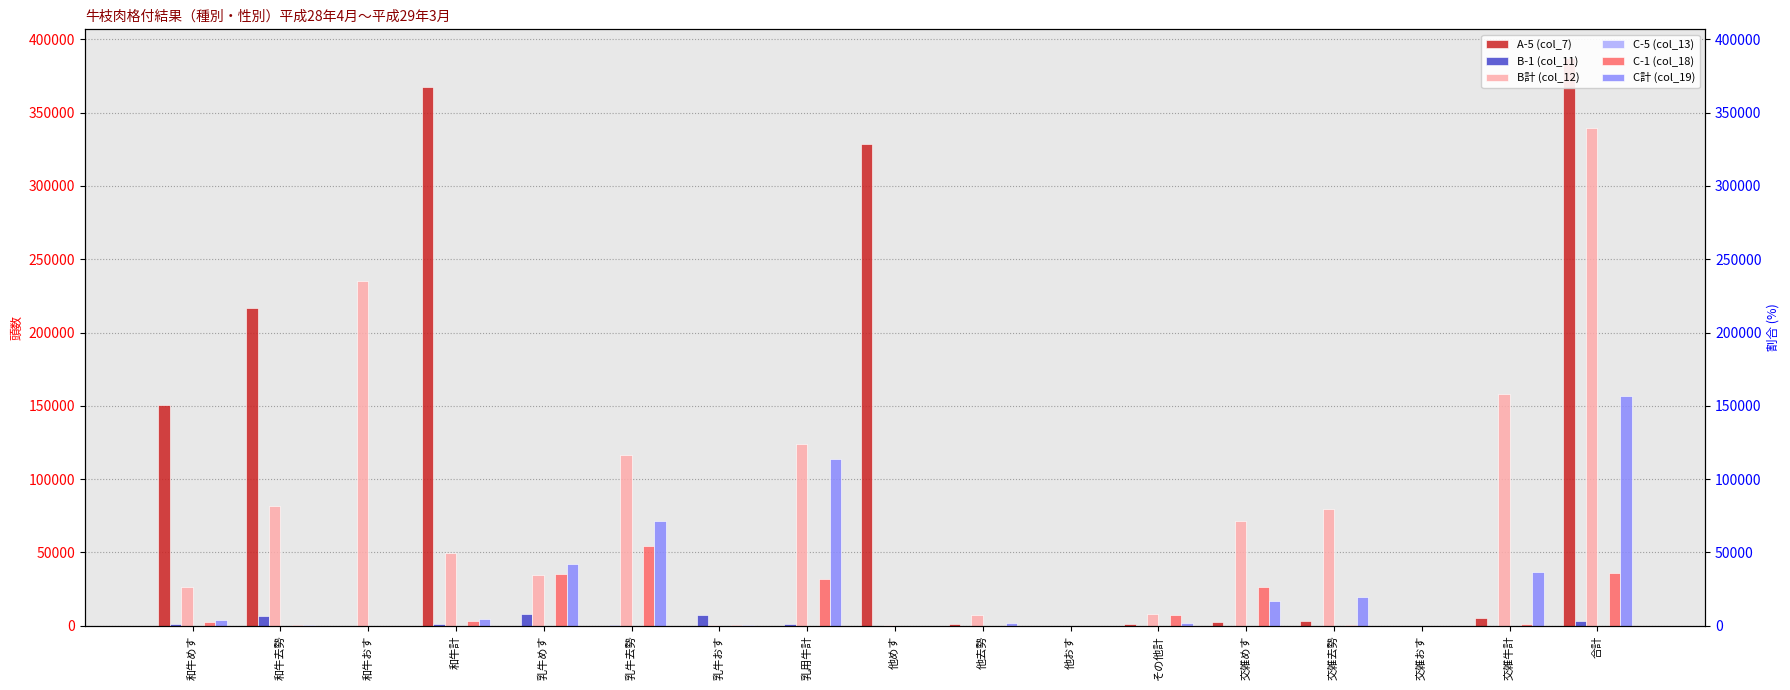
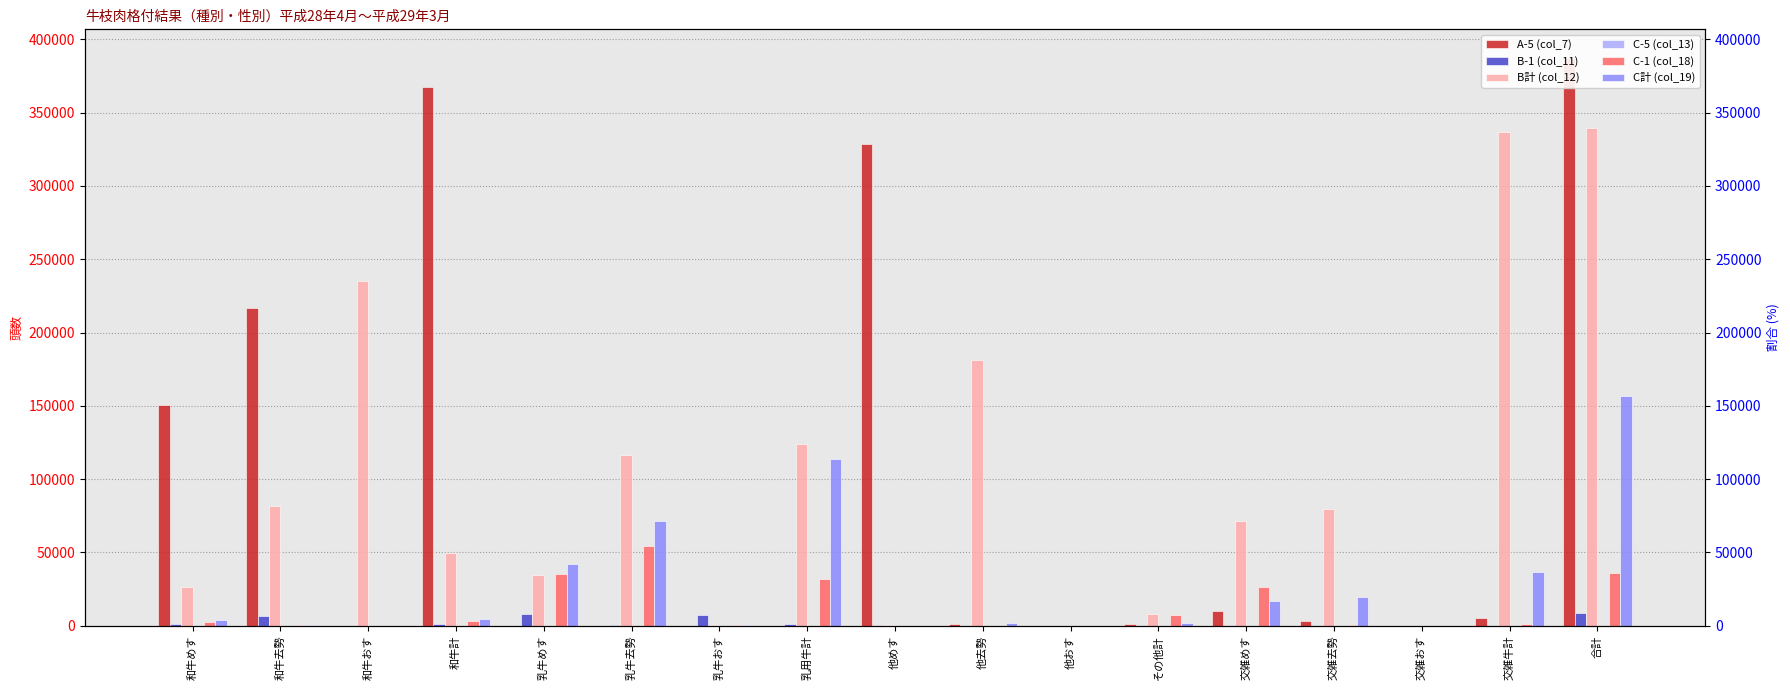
  {
    "A-5 (col_7)": {
      "和牛めす": 151000,
      "和牛去勢": 217000,
      "和牛計": 367000,
      "他めす": 328000,
-     "交雑めす": 3000,
+     "交雑めす": 10000,
      "交雑去勢": 3000,
      "交雑牛計": 5000
    },
    "B-1 (col_11)": {
      "和牛去勢": 6000,
      "乳牛めす": 8000,
      "乳牛おす": 7000,
-     "合計": 3000
+     "合計": 9000
    },
    "B計 (col_12)": {
      "和牛めす": 27000,
      "和牛去勢": 82000,
      "和牛おす": 235000,
      "和牛計": 50000,
      "乳牛めす": 35000,
      "乳牛去勢": 117000,
      "乳用牛計": 124000,
-     "他去勢": 7000,
+     "他去勢": 181000,
      "その他計": 8000,
      "交雑めす": 72000,
      "交雑去勢": 79000,
-     "交雑牛計": 158000,
+     "交雑牛計": 337000,
      "合計": 339000
    },
    "C-1 (col_18)": {
      "和牛めす": 3000,
      "和牛計": 3000,
      "乳牛めす": 35000,
      "乳牛去勢": 55000,
      "乳用牛計": 32000,
      "その他計": 7000,
      "交雑めす": 27000,
      "合計": 36000
    }
  }
